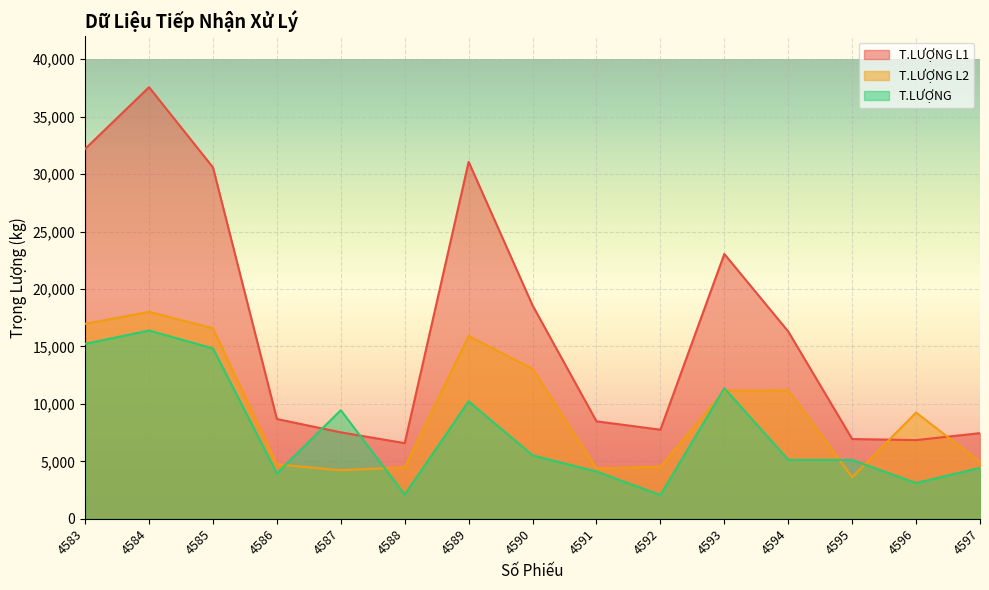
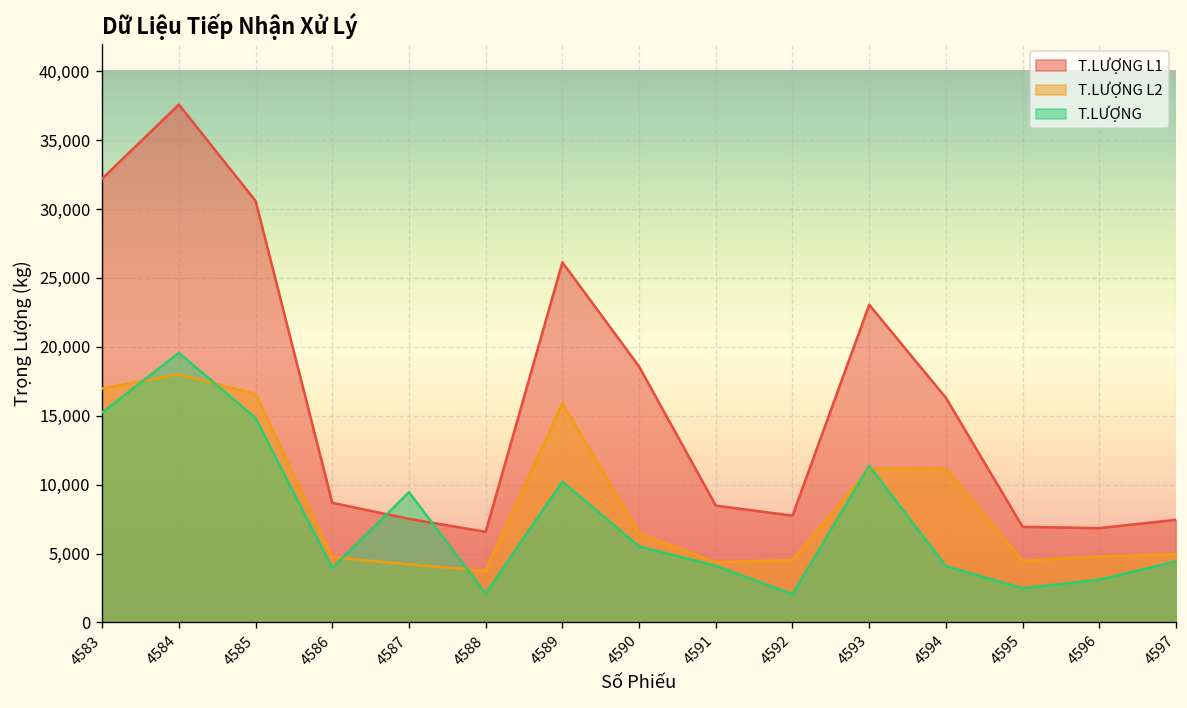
  {
    "T.LƯỢNG L1": {
      "4583": "32,200",
      "4584": "37,600",
      "4585": "30,600",
      "4586": "8,700",
      "4587": "7,500",
      "4588": "6,600",
-     "4589": "31,100",
+     "4589": "26,100",
      "4590": "18,600",
      "4591": "8,500",
      "4592": "7,800",
      "4593": "23,100",
      "4594": "16,300",
      "4595": "6,900",
      "4596": "6,800",
      "4597": "7,500"
    },
    "T.LƯỢNG L2": {
      "4583": "17,000",
      "4584": "18,000",
      "4585": "16,600",
      "4586": "4,700",
      "4587": "4,200",
-     "4588": "4,500",
+     "4588": "3,700",
      "4589": "15,900",
-     "4590": "13,100",
+     "4590": "6,500",
      "4591": "4,400",
      "4592": "4,500",
      "4594": "11,200",
-     "4595": "3,600",
-     "4596": "9,200",
+     "4595": "4,500",
+     "4596": "4,800",
      "4597": "5,000"
    },
    "T.LƯỢNG": {
      "4583": "15,200",
-     "4584": "16,400",
+     "4584": "19,600",
      "4585": "14,800",
      "4586": "4,000",
      "4587": "9,500",
      "4588": "2,100",
      "4589": "10,200",
      "4590": "5,500",
      "4591": "4,100",
      "4592": "2,100",
-     "4594": "5,100",
-     "4595": "5,100",
+     "4594": "4,100",
+     "4595": "2,500",
      "4596": "3,100",
      "4597": "4,400"
    }
  }
